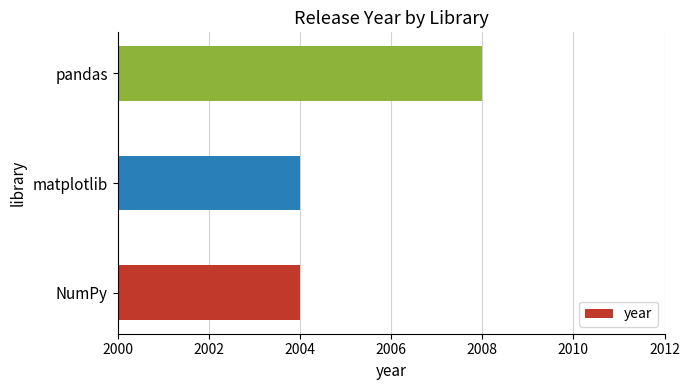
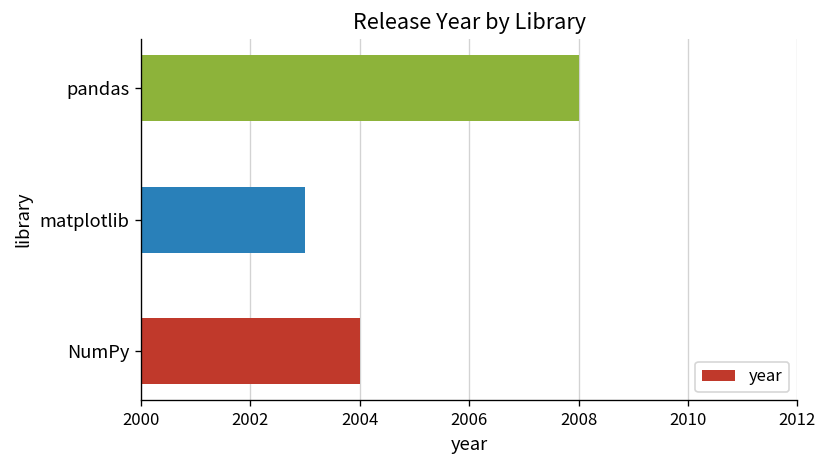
  {
    "pandas": 2008,
-   "matplotlib": 2004,
+   "matplotlib": 2003,
    "NumPy": 2004
  }
